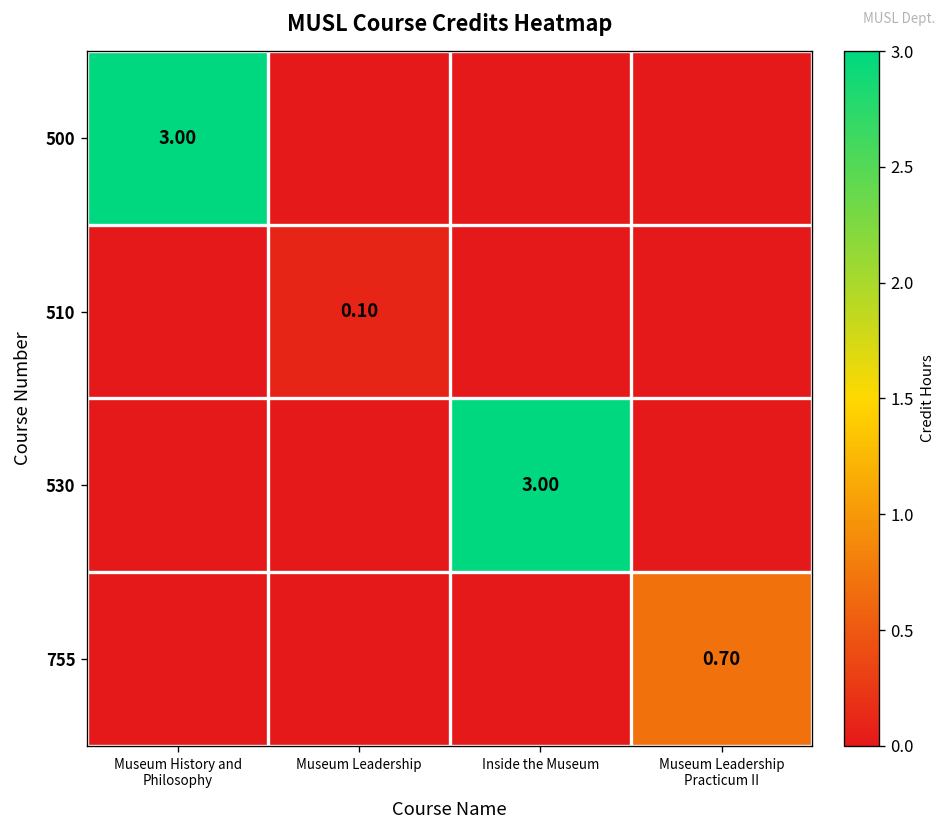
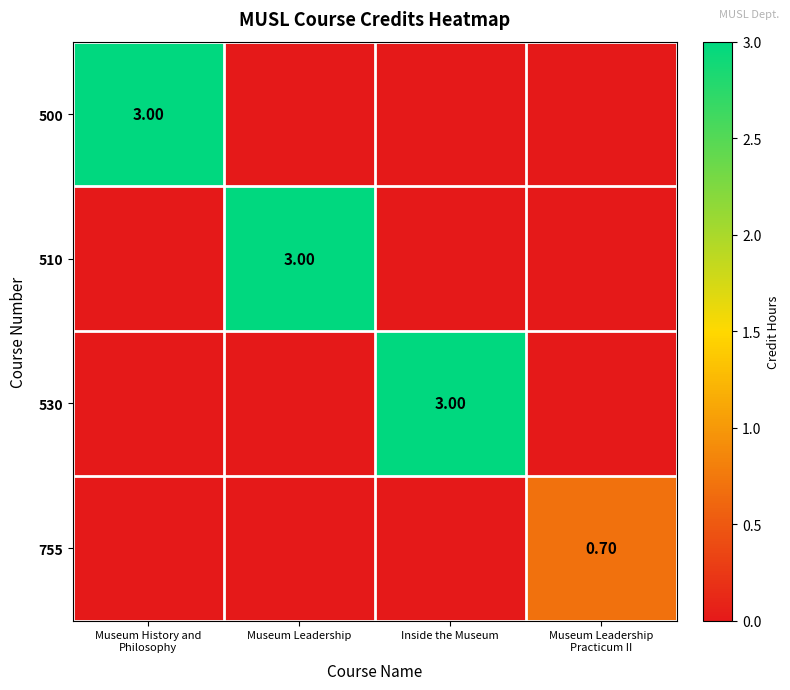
  {
    "500": {
      "Museum History and Philosophy": 3.00
    },
    "510": {
-     "Museum Leadership": 0.10
+     "Museum Leadership": 3.00
    },
    "530": {
      "Inside the Museum": 3.00
    },
    "755": {
      "Museum Leadership Practicum II": 0.70
    }
  }
